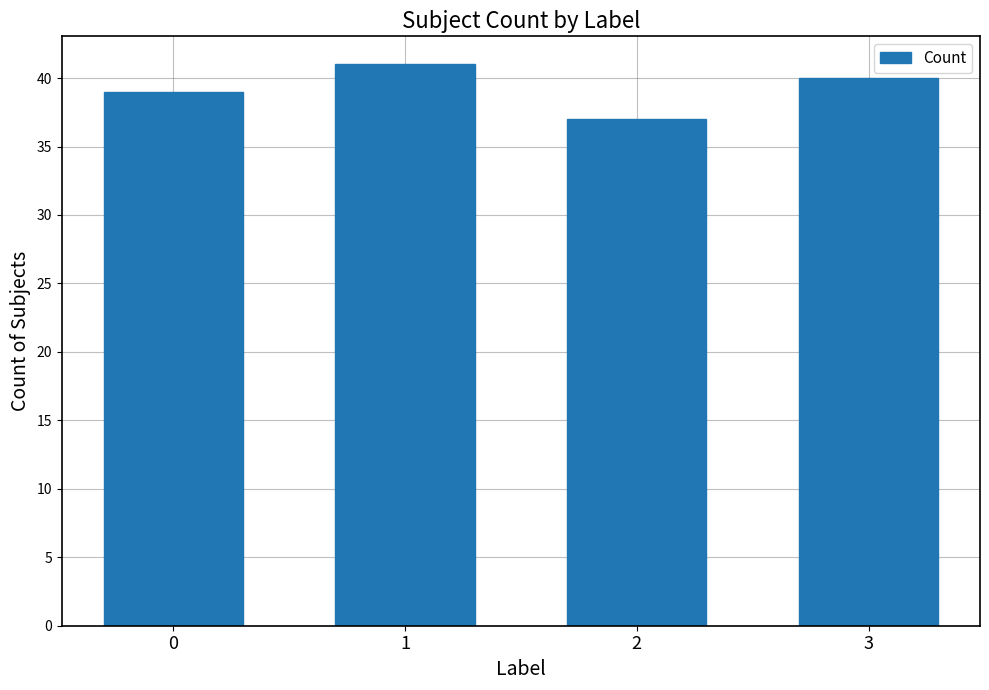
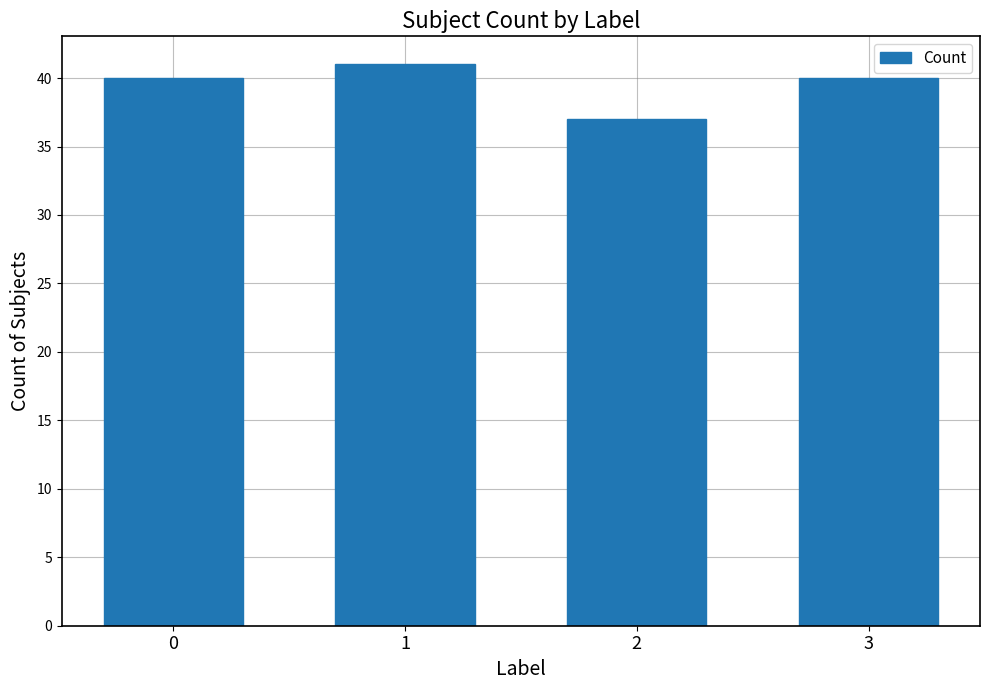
  {
-   "0": 39,
+   "0": 40,
    "1": 41,
    "2": 37,
    "3": 40
  }
